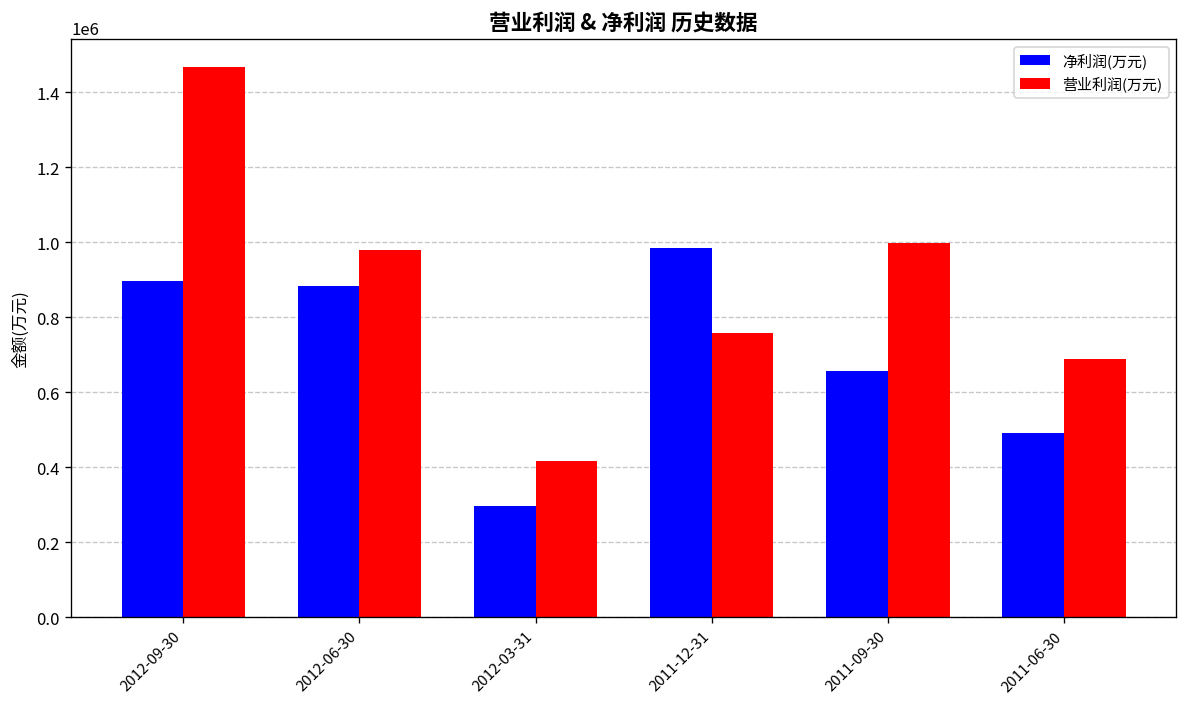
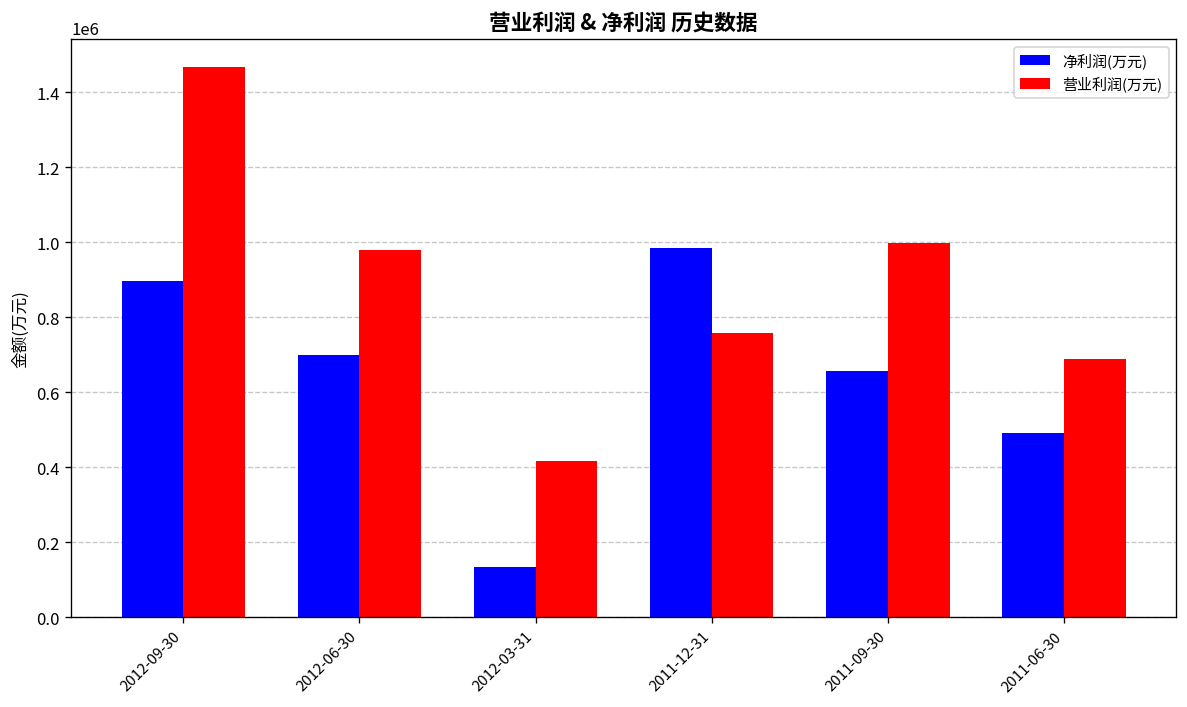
  {
    "净利润(万元)": {
      "2012-09-30": 900000,
-     "2012-06-30": 880000,
-     "2012-03-31": 300000,
+     "2012-06-30": 700000,
+     "2012-03-31": 130000,
      "2011-12-31": 980000,
      "2011-09-30": 660000,
      "2011-06-30": 490000
    },
    "营业利润(万元)": {
      "2012-09-30": 1470000,
      "2012-06-30": 980000,
      "2012-03-31": 420000,
      "2011-12-31": 760000,
      "2011-09-30": 1000000,
      "2011-06-30": 690000
    }
  }
